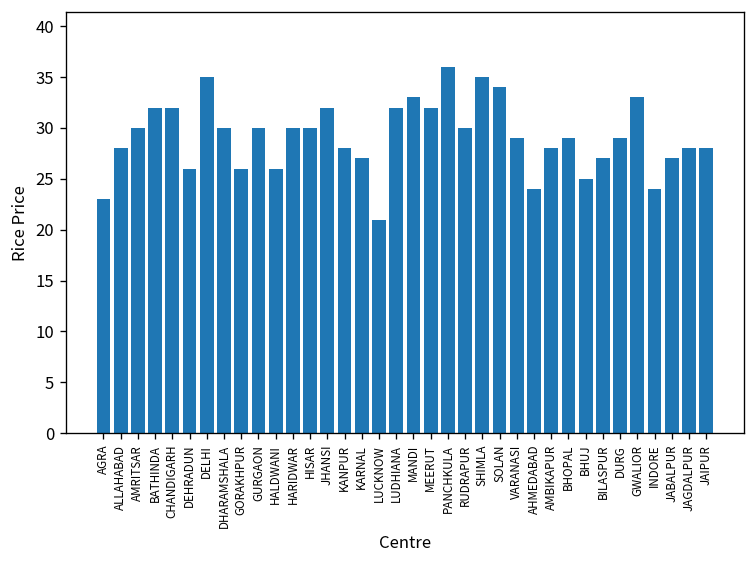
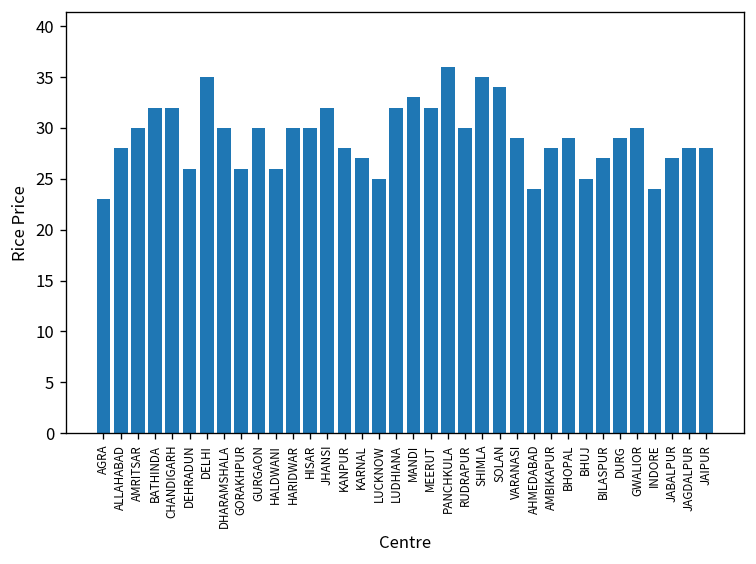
  {
    "AGRA": 23,
    "ALLAHABAD": 28,
    "AMRITSAR": 30,
    "BATHINDA": 32,
    "CHANDIGARH": 32,
    "DEHRADUN": 26,
    "DELHI": 35,
    "DHARAMSHALA": 30,
    "GORAKHPUR": 26,
    "GURGAON": 30,
    "HALDWANI": 26,
    "HARIDWAR": 30,
    "HISAR": 30,
    "JHANSI": 32,
    "KANPUR": 28,
    "KARNAL": 27,
-   "LUCKNOW": 21,
+   "LUCKNOW": 25,
    "LUDHIANA": 32,
    "MANDI": 33,
    "MEERUT": 32,
    "PANCHKULA": 36,
    "RUDRAPUR": 30,
    "SHIMLA": 35,
    "SOLAN": 34,
    "VARANASI": 29,
    "AHMEDABAD": 24,
    "AMBIKAPUR": 28,
    "BHOPAL": 29,
    "BHUJ": 25,
    "BILASPUR": 27,
    "DURG": 29,
-   "GWALIOR": 33,
+   "GWALIOR": 30,
    "INDORE": 24,
    "JABALPUR": 27,
    "JAGDALPUR": 28,
    "JAIPUR": 28
  }
